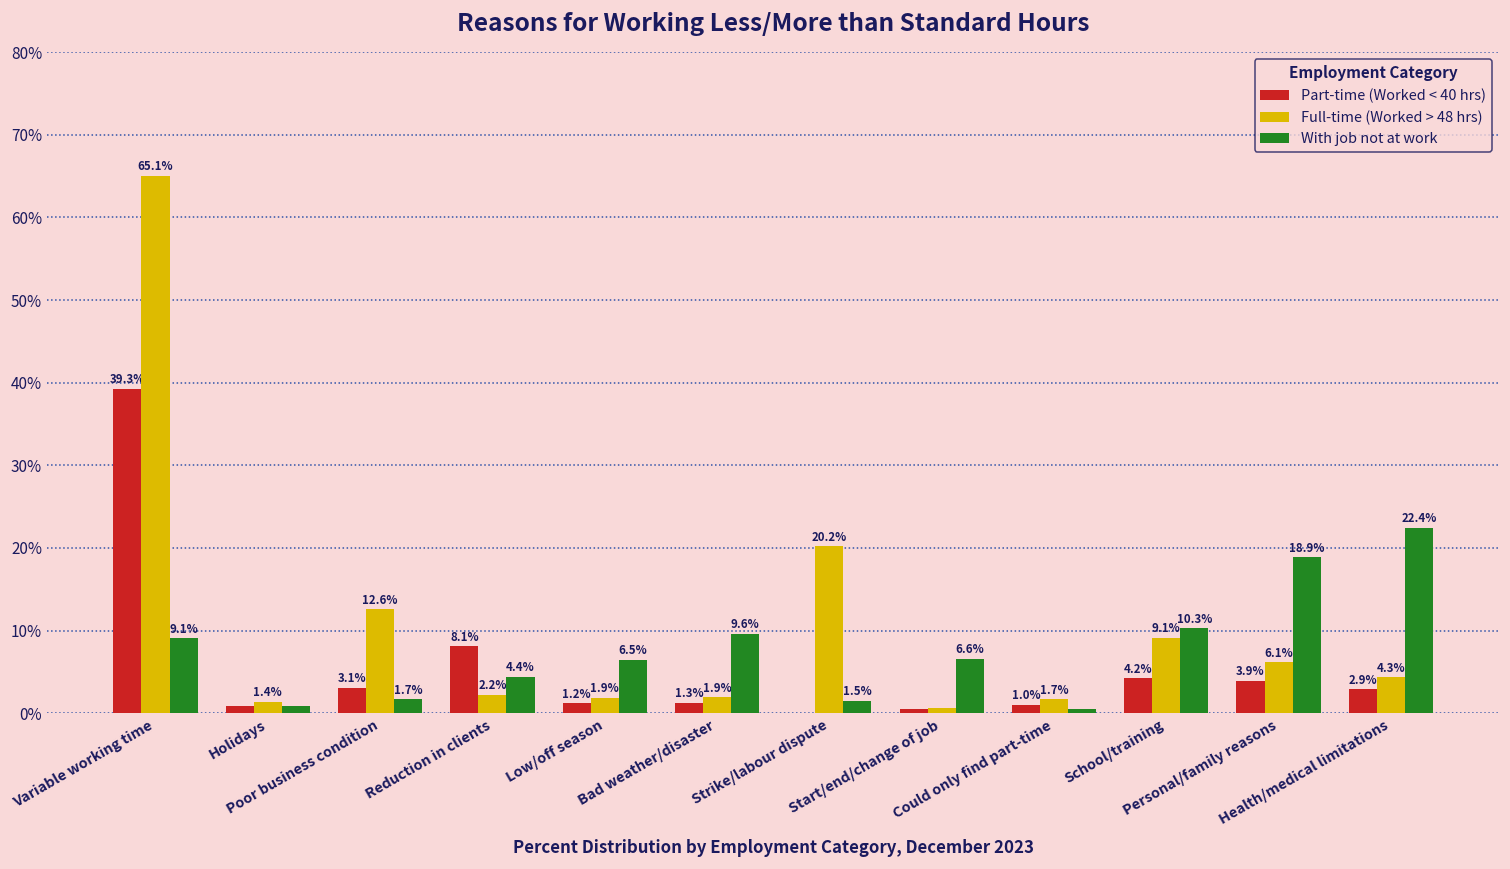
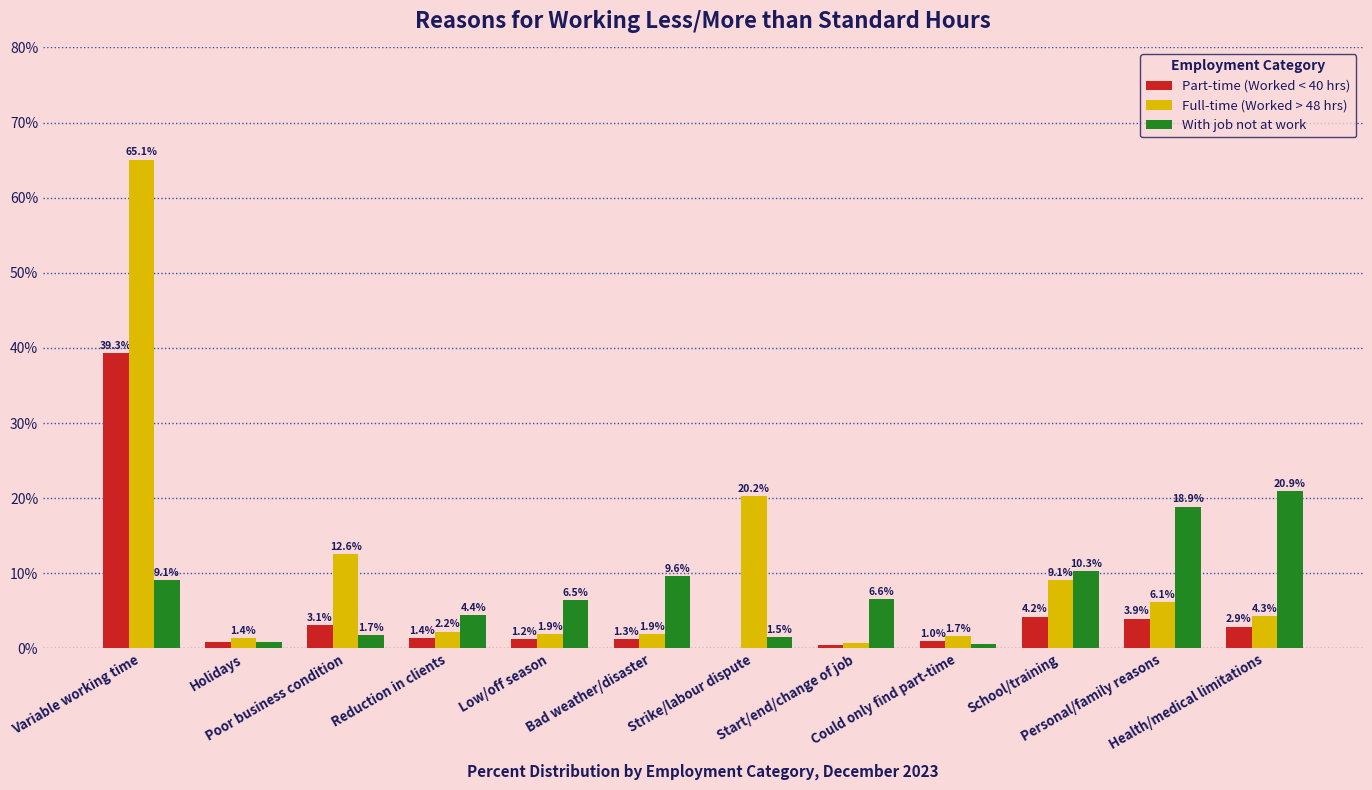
  {
    "Part-time (Worked < 40 hrs)": {
      "Variable working time": "39.3%",
      "Poor business condition": "3.1%",
-     "Reduction in clients": "8.1%",
+     "Reduction in clients": "1.4%",
      "Low/off season": "1.2%",
      "Bad weather/disaster": "1.3%",
      "Could only find part-time": "1.0%",
      "School/training": "4.2%",
      "Personal/family reasons": "3.9%",
      "Health/medical limitations": "2.9%"
    },
    "Full-time (Worked > 48 hrs)": {
      "Variable working time": "65.1%",
      "Holidays": "1.4%",
      "Poor business condition": "12.6%",
      "Reduction in clients": "2.2%",
      "Low/off season": "1.9%",
      "Bad weather/disaster": "1.9%",
      "Strike/labour dispute": "20.2%",
      "Could only find part-time": "1.7%",
      "School/training": "9.1%",
      "Personal/family reasons": "6.1%",
      "Health/medical limitations": "4.3%"
    },
    "With job not at work": {
      "Variable working time": "9.1%",
      "Poor business condition": "1.7%",
      "Reduction in clients": "4.4%",
      "Low/off season": "6.5%",
      "Bad weather/disaster": "9.6%",
      "Strike/labour dispute": "1.5%",
      "Start/end/change of job": "6.6%",
      "School/training": "10.3%",
      "Personal/family reasons": "18.9%",
-     "Health/medical limitations": "22.4%"
+     "Health/medical limitations": "20.9%"
    }
  }
